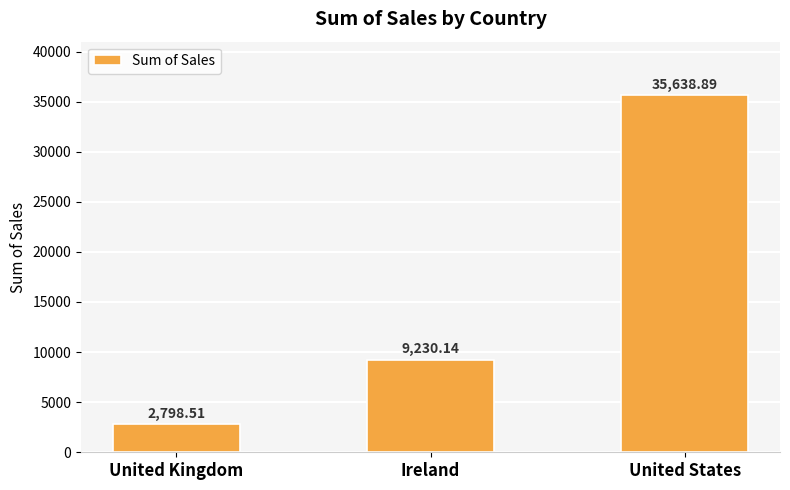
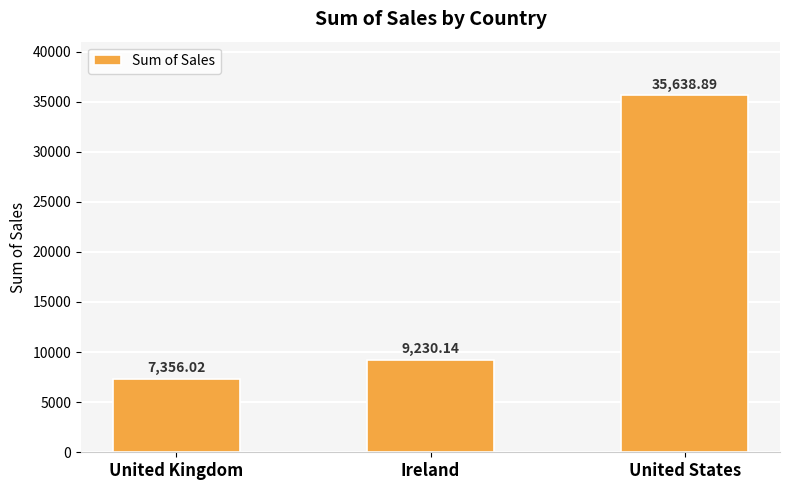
  {
-   "United Kingdom": "2,798.51",
+   "United Kingdom": "7,356.02",
    "Ireland": "9,230.14",
    "United States": "35,638.89"
  }
